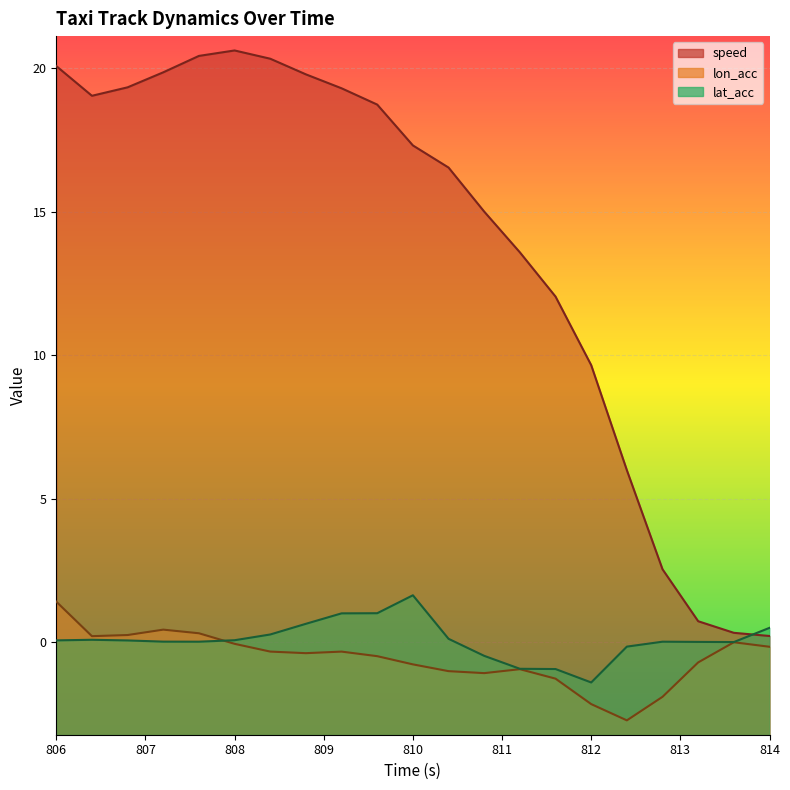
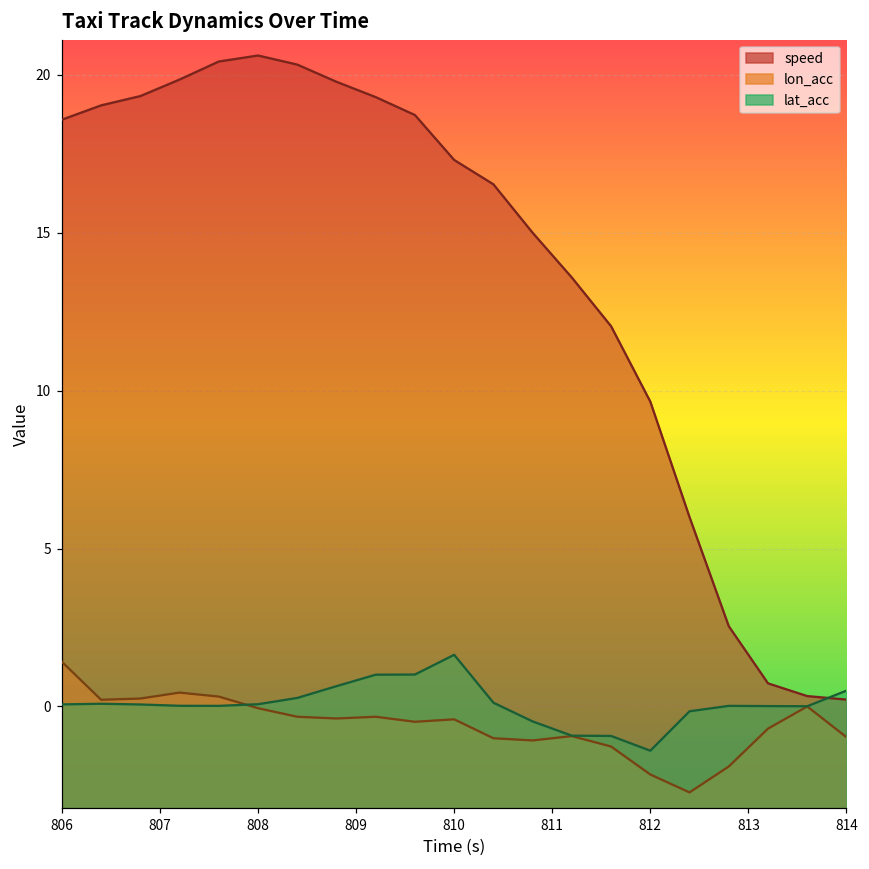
  {
    "speed": {
-     "806": 20.1,
+     "806": 18.6,
      "808": 20.6,
      "810": 17.3,
      "812": 9.7,
      "814": 0.2
    },
    "lon_acc": {
      "806": 1.4,
      "808": -0.1,
-     "810": -0.8,
+     "810": -0.4,
      "812": -2.2,
-     "814": -0.2
+     "814": -1.0
    },
    "lat_acc": {
      "806": 0.1,
      "808": 0.1,
      "810": 1.6,
      "812": -1.4,
      "814": 0.5
    }
  }
